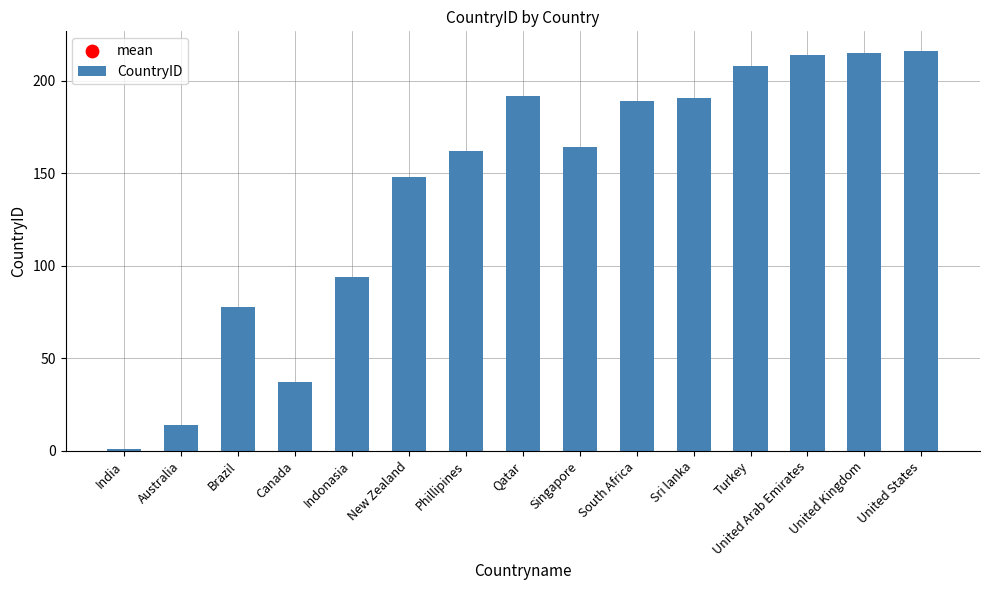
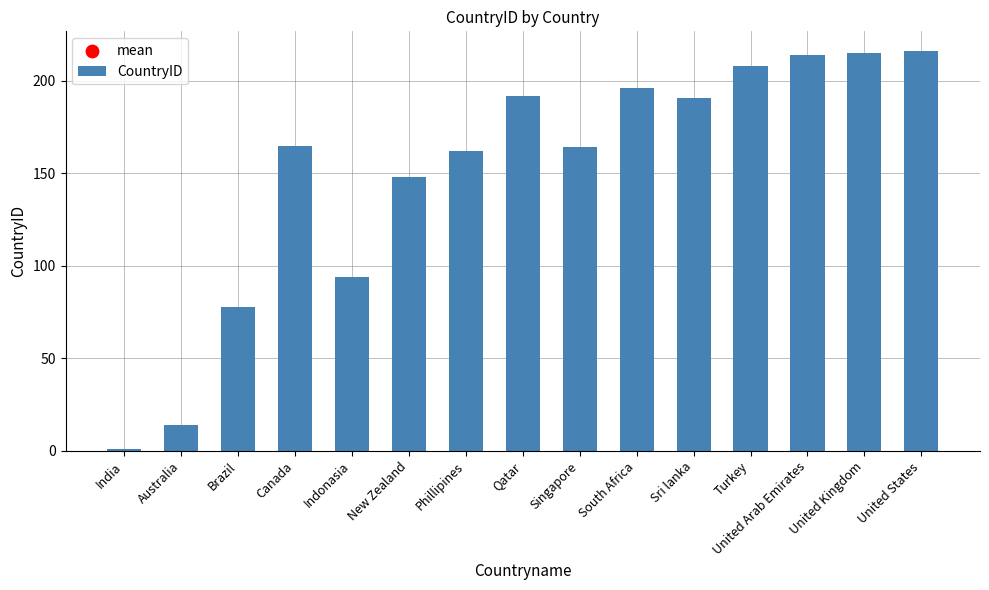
  {
    "Australia": 14,
    "Brazil": 78,
-   "Canada": 37,
+   "Canada": 165,
    "Indonasia": 94,
    "New Zealand": 148,
    "Phillipines": 162,
    "Qatar": 192,
    "Singapore": 164,
-   "South Africa": 189,
+   "South Africa": 196,
    "Sri lanka": 191,
    "Turkey": 208,
    "United Arab Emirates": 214,
    "United Kingdom": 215,
    "United States": 216
  }
